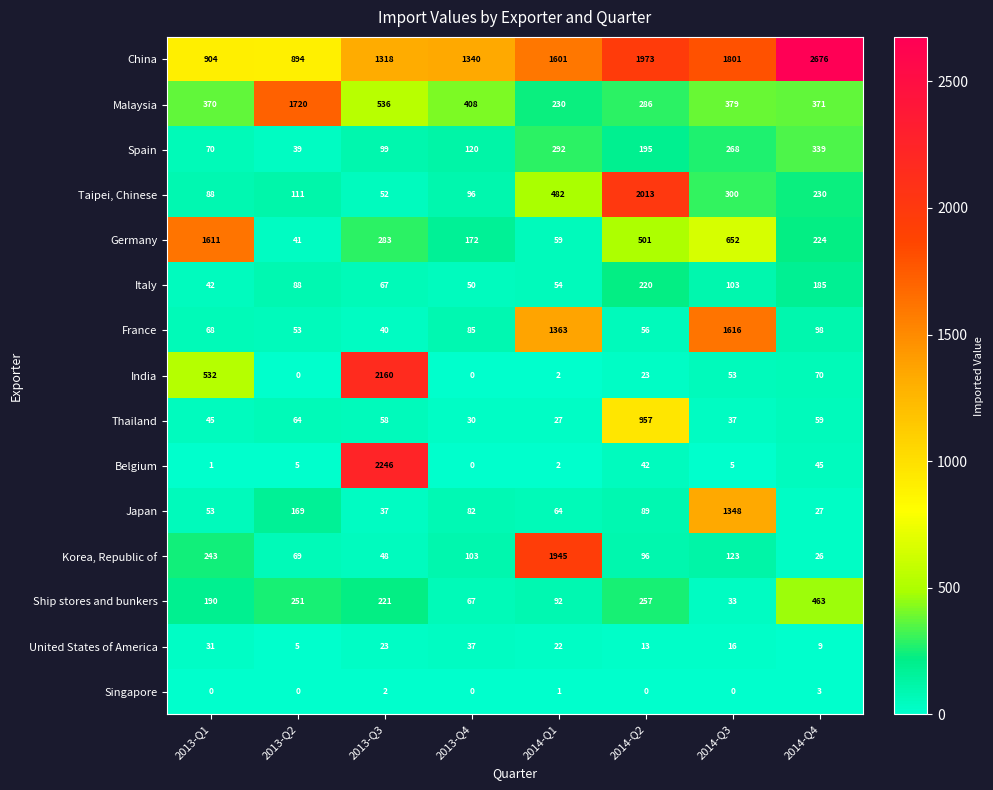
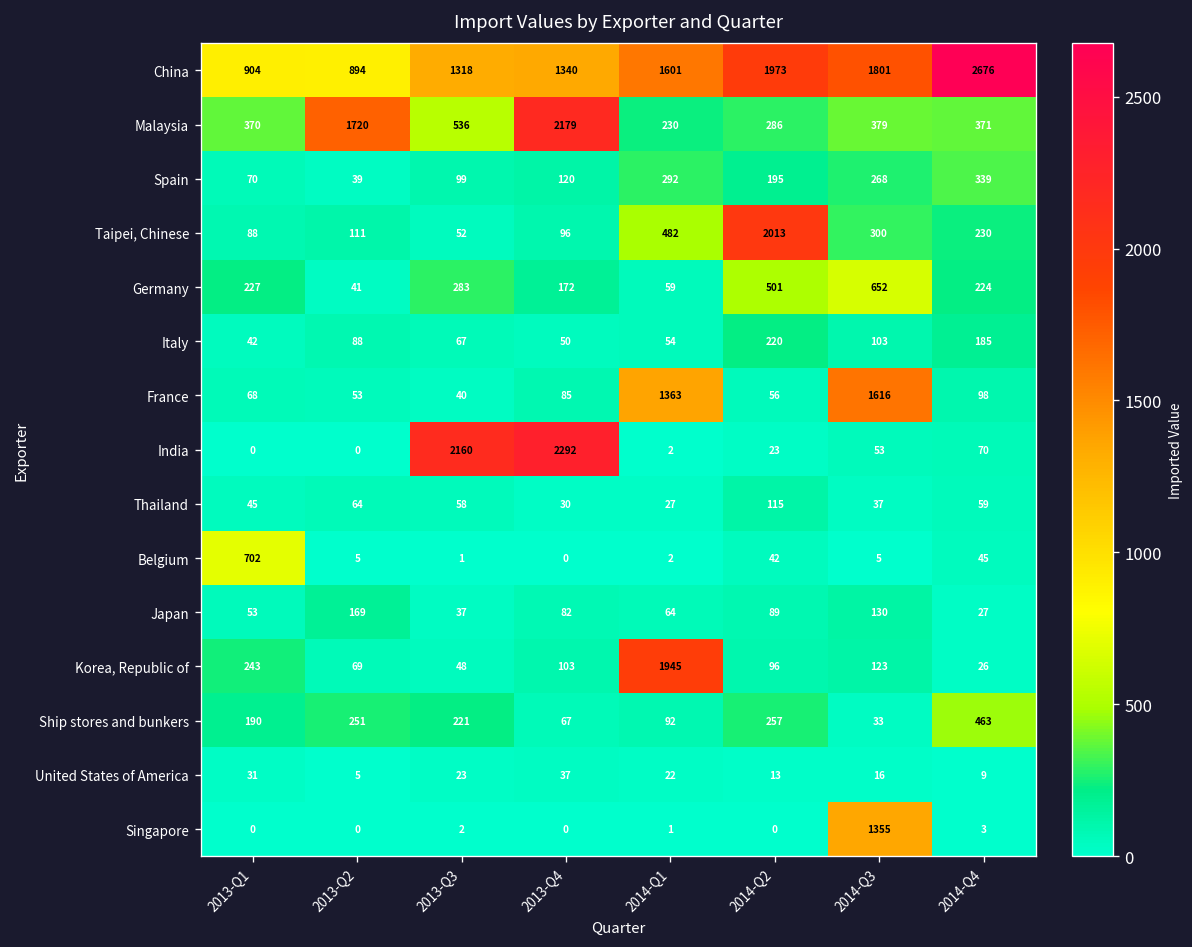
  {
    "China": {
      "2013-Q1": 904,
      "2013-Q2": 894,
      "2013-Q3": 1318,
      "2013-Q4": 1340,
      "2014-Q1": 1601,
      "2014-Q2": 1973,
      "2014-Q3": 1801,
      "2014-Q4": 2676
    },
    "Malaysia": {
      "2013-Q1": 370,
      "2013-Q2": 1720,
      "2013-Q3": 536,
-     "2013-Q4": 408,
+     "2013-Q4": 2179,
      "2014-Q1": 230,
      "2014-Q2": 286,
      "2014-Q3": 379,
      "2014-Q4": 371
    },
    "Spain": {
      "2013-Q1": 70,
      "2013-Q2": 39,
      "2013-Q3": 99,
      "2013-Q4": 120,
      "2014-Q1": 292,
      "2014-Q2": 195,
      "2014-Q3": 268,
      "2014-Q4": 339
    },
    "Taipei, Chinese": {
      "2013-Q1": 88,
      "2013-Q2": 111,
      "2013-Q3": 52,
      "2013-Q4": 96,
      "2014-Q1": 482,
      "2014-Q2": 2013,
      "2014-Q3": 300,
      "2014-Q4": 230
    },
    "Germany": {
-     "2013-Q1": 1611,
+     "2013-Q1": 227,
      "2013-Q2": 41,
      "2013-Q3": 283,
      "2013-Q4": 172,
      "2014-Q1": 59,
      "2014-Q2": 501,
      "2014-Q3": 652,
      "2014-Q4": 224
    },
    "Italy": {
      "2013-Q1": 42,
      "2013-Q2": 88,
      "2013-Q3": 67,
      "2013-Q4": 50,
      "2014-Q1": 54,
      "2014-Q2": 220,
      "2014-Q3": 103,
      "2014-Q4": 185
    },
    "France": {
      "2013-Q1": 68,
      "2013-Q2": 53,
      "2013-Q3": 40,
      "2013-Q4": 85,
      "2014-Q1": 1363,
      "2014-Q2": 56,
      "2014-Q3": 1616,
      "2014-Q4": 98
    },
    "India": {
-     "2013-Q1": 532,
+     "2013-Q1": 0,
      "2013-Q2": 0,
      "2013-Q3": 2160,
-     "2013-Q4": 0,
+     "2013-Q4": 2292,
      "2014-Q1": 2,
      "2014-Q2": 23,
      "2014-Q3": 53,
      "2014-Q4": 70
    },
    "Thailand": {
      "2013-Q1": 45,
      "2013-Q2": 64,
      "2013-Q3": 58,
      "2013-Q4": 30,
      "2014-Q1": 27,
-     "2014-Q2": 957,
+     "2014-Q2": 115,
      "2014-Q3": 37,
      "2014-Q4": 59
    },
    "Belgium": {
-     "2013-Q1": 1,
+     "2013-Q1": 702,
      "2013-Q2": 5,
-     "2013-Q3": 2246,
+     "2013-Q3": 1,
      "2013-Q4": 0,
      "2014-Q1": 2,
      "2014-Q2": 42,
      "2014-Q3": 5,
      "2014-Q4": 45
    },
    "Japan": {
      "2013-Q1": 53,
      "2013-Q2": 169,
      "2013-Q3": 37,
      "2013-Q4": 82,
      "2014-Q1": 64,
      "2014-Q2": 89,
-     "2014-Q3": 1348,
+     "2014-Q3": 130,
      "2014-Q4": 27
    },
    "Korea, Republic of": {
      "2013-Q1": 243,
      "2013-Q2": 69,
      "2013-Q3": 48,
      "2013-Q4": 103,
      "2014-Q1": 1945,
      "2014-Q2": 96,
      "2014-Q3": 123,
      "2014-Q4": 26
    },
    "Ship stores and bunkers": {
      "2013-Q1": 190,
      "2013-Q2": 251,
      "2013-Q3": 221,
      "2013-Q4": 67,
      "2014-Q1": 92,
      "2014-Q2": 257,
      "2014-Q3": 33,
      "2014-Q4": 463
    },
    "United States of America": {
      "2013-Q1": 31,
      "2013-Q2": 5,
      "2013-Q3": 23,
      "2013-Q4": 37,
      "2014-Q1": 22,
      "2014-Q2": 13,
      "2014-Q3": 16,
      "2014-Q4": 9
    },
    "Singapore": {
      "2013-Q1": 0,
      "2013-Q2": 0,
      "2013-Q3": 2,
      "2013-Q4": 0,
      "2014-Q1": 1,
      "2014-Q2": 0,
-     "2014-Q3": 0,
+     "2014-Q3": 1355,
      "2014-Q4": 3
    }
  }
